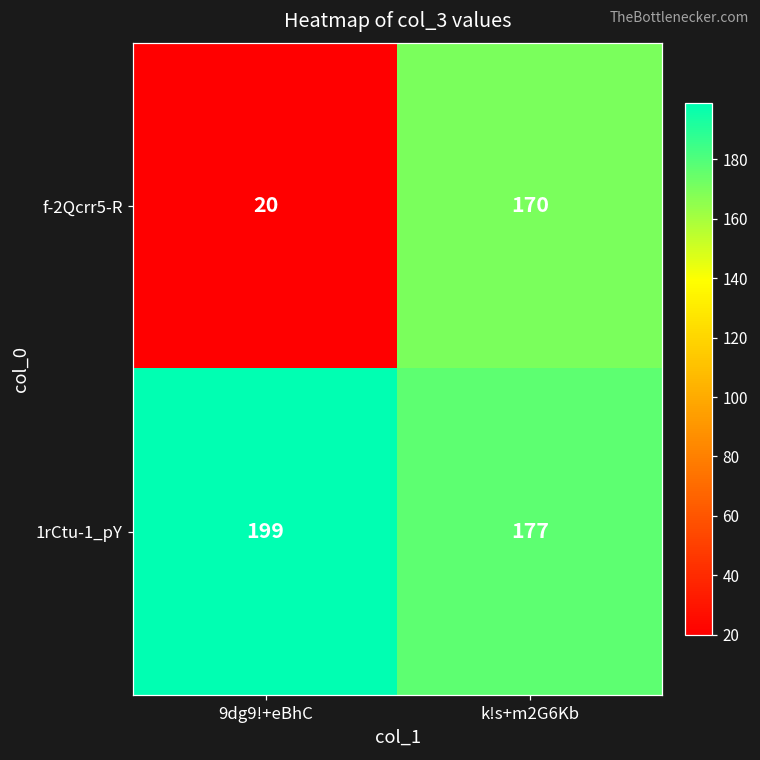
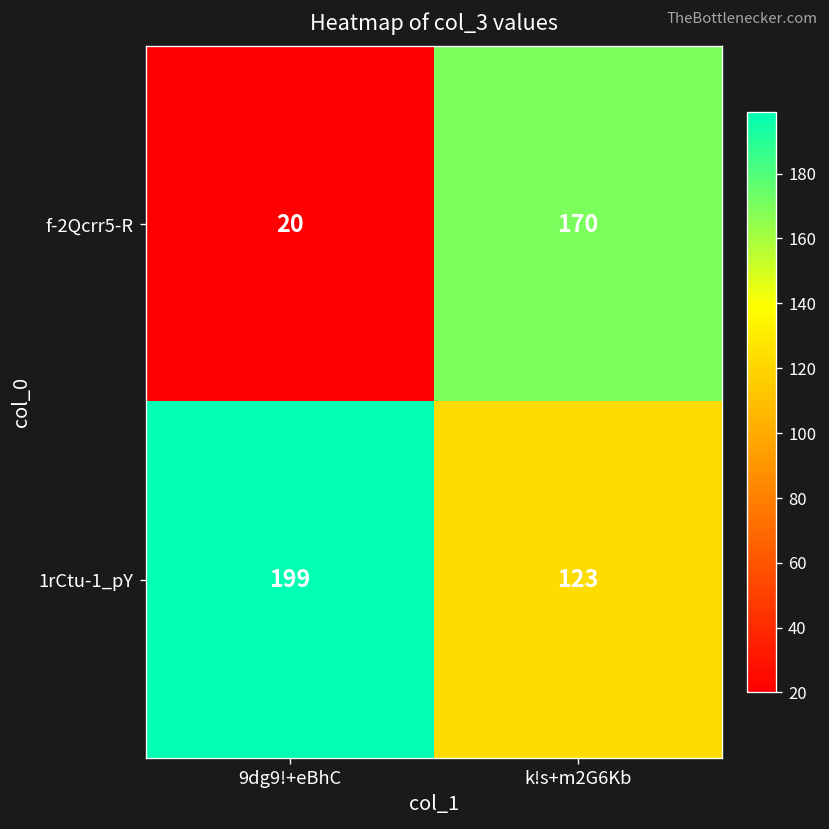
  {
    "f-2Qcrr5-R": {
      "9dg9!+eBhC": 20,
      "k!s+m2G6Kb": 170
    },
    "1rCtu-1_pY": {
      "9dg9!+eBhC": 199,
-     "k!s+m2G6Kb": 177
+     "k!s+m2G6Kb": 123
    }
  }
